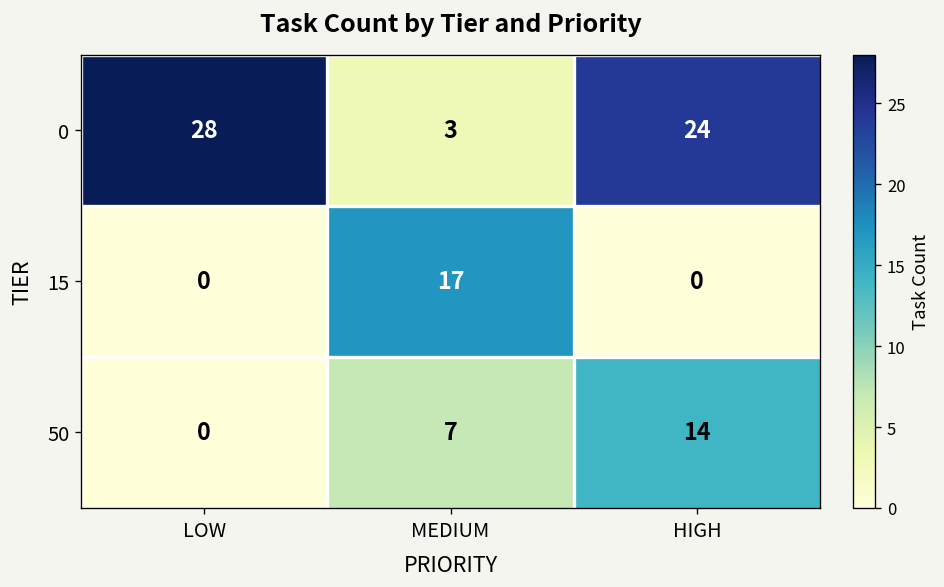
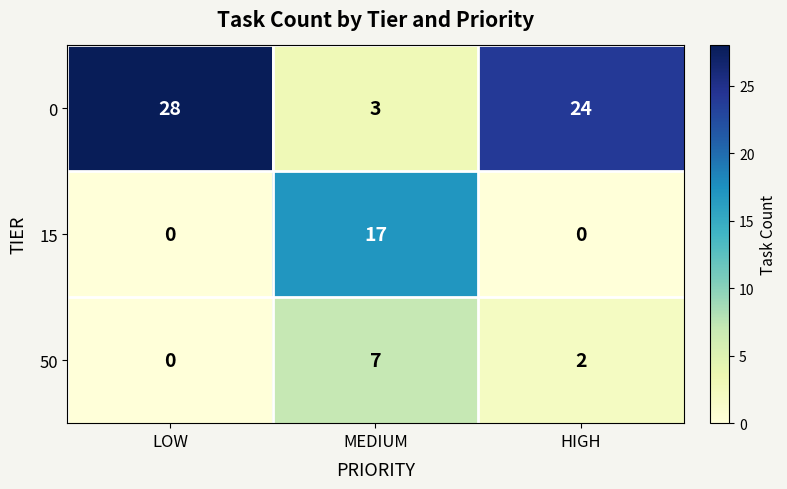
  {
    "0": {
      "LOW": 28,
      "MEDIUM": 3,
      "HIGH": 24
    },
    "15": {
      "LOW": 0,
      "MEDIUM": 17,
      "HIGH": 0
    },
    "50": {
      "LOW": 0,
      "MEDIUM": 7,
-     "HIGH": 14
+     "HIGH": 2
    }
  }
